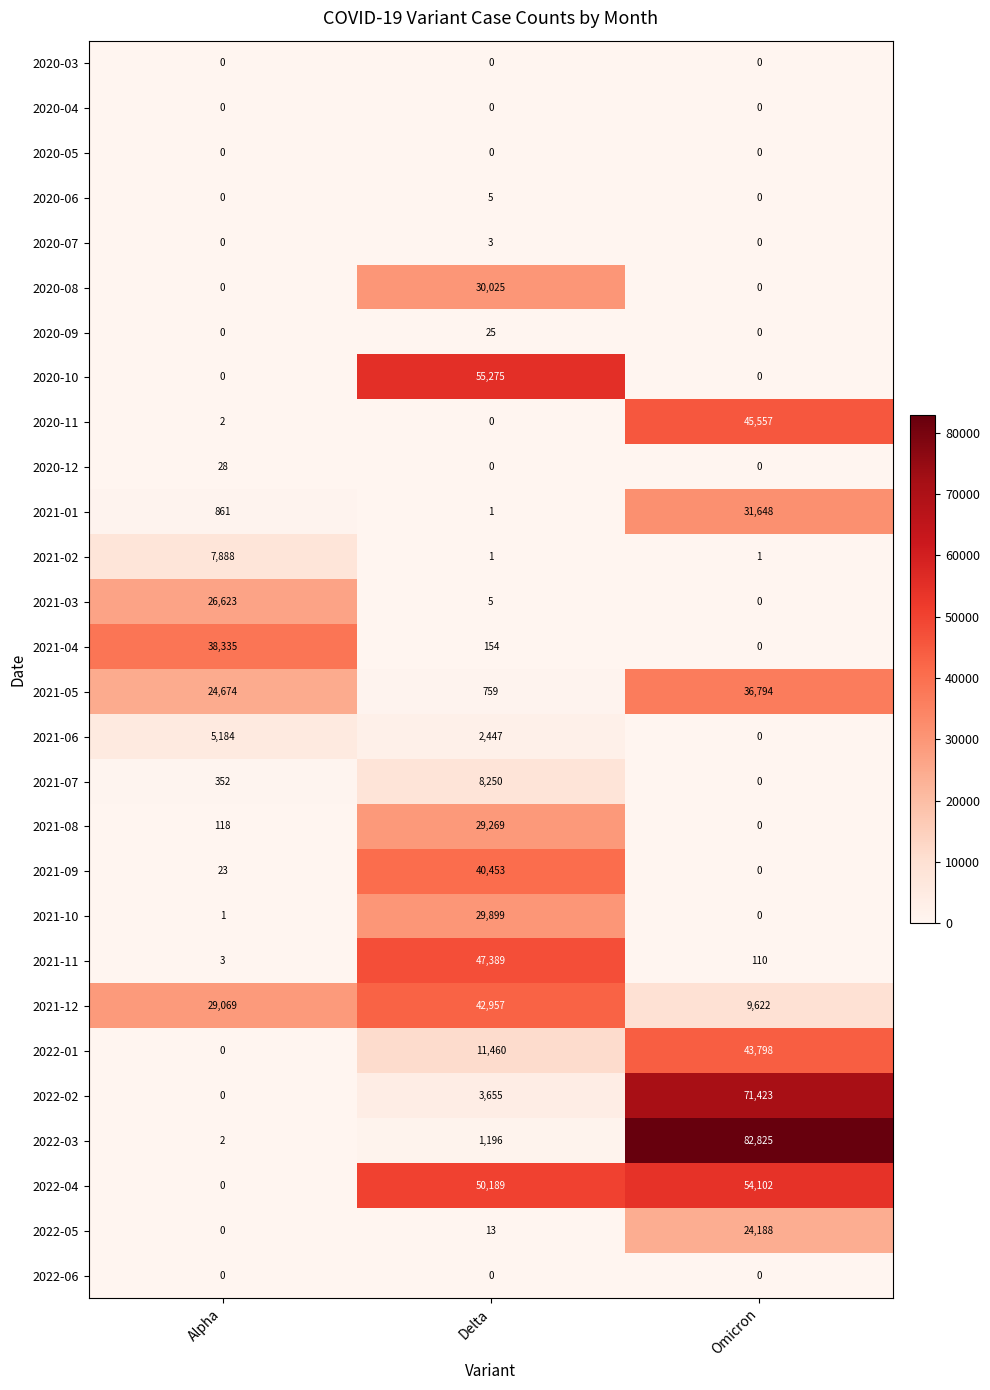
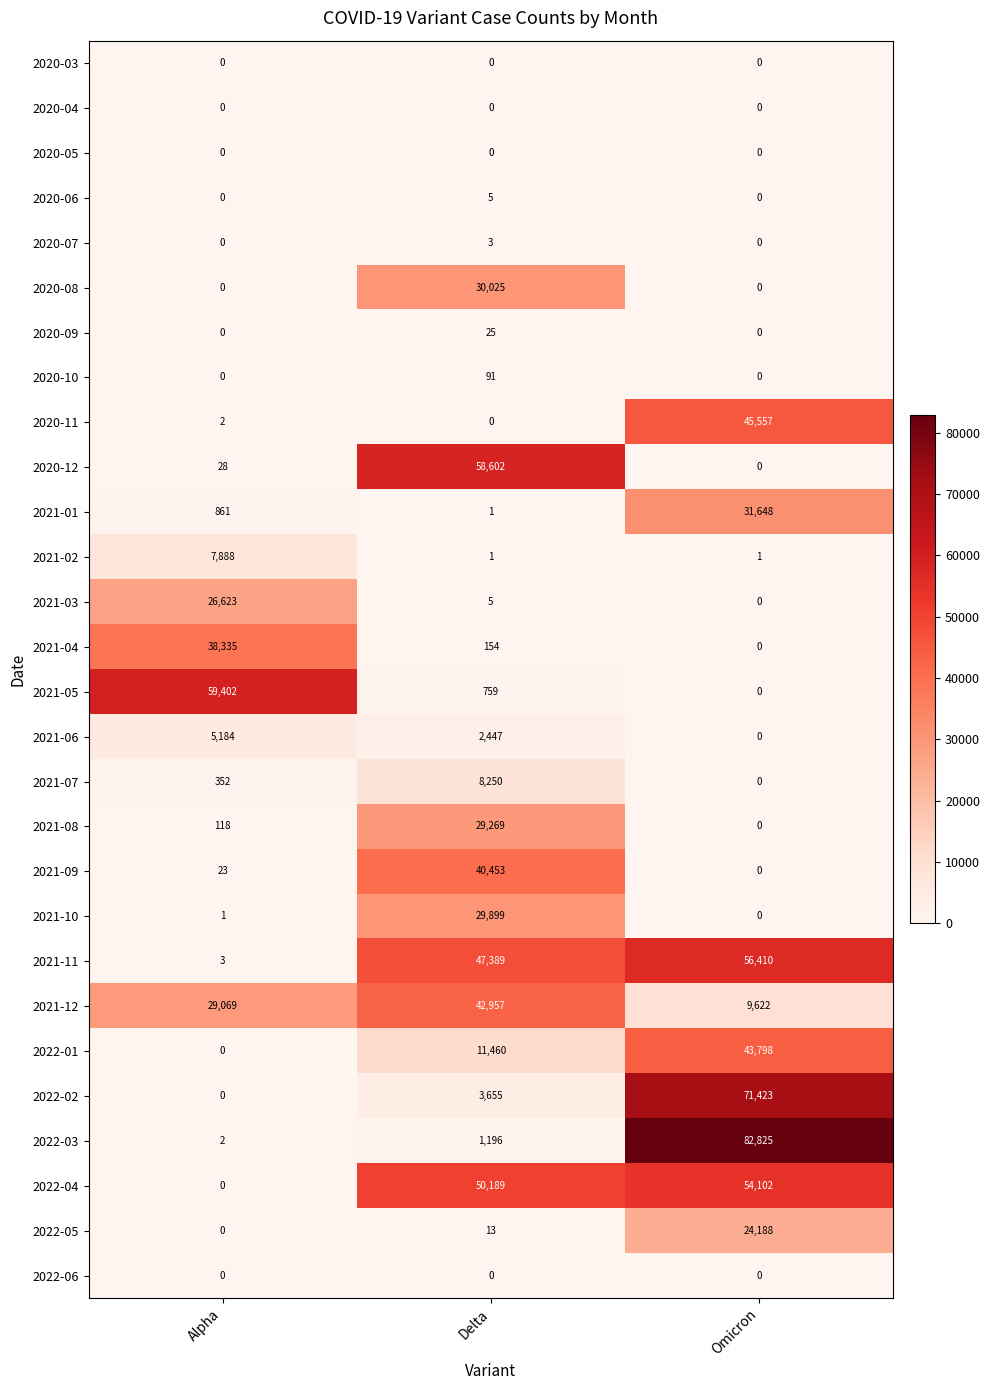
  {
    "2020-03": {
      "Alpha": "0",
      "Delta": "0",
      "Omicron": "0"
    },
    "2020-04": {
      "Alpha": "0",
      "Delta": "0",
      "Omicron": "0"
    },
    "2020-05": {
      "Alpha": "0",
      "Delta": "0",
      "Omicron": "0"
    },
    "2020-06": {
      "Alpha": "0",
      "Delta": "5",
      "Omicron": "0"
    },
    "2020-07": {
      "Alpha": "0",
      "Delta": "3",
      "Omicron": "0"
    },
    "2020-08": {
      "Alpha": "0",
      "Delta": "30,025",
      "Omicron": "0"
    },
    "2020-09": {
      "Alpha": "0",
      "Delta": "25",
      "Omicron": "0"
    },
    "2020-10": {
      "Alpha": "0",
-     "Delta": "55,275",
+     "Delta": "91",
      "Omicron": "0"
    },
    "2020-11": {
      "Alpha": "2",
      "Delta": "0",
      "Omicron": "45,557"
    },
    "2020-12": {
      "Alpha": "28",
-     "Delta": "0",
+     "Delta": "58,602",
      "Omicron": "0"
    },
    "2021-01": {
      "Alpha": "861",
      "Delta": "1",
      "Omicron": "31,648"
    },
    "2021-02": {
      "Alpha": "7,888",
      "Delta": "1",
      "Omicron": "1"
    },
    "2021-03": {
      "Alpha": "26,623",
      "Delta": "5",
      "Omicron": "0"
    },
    "2021-04": {
      "Alpha": "38,335",
      "Delta": "154",
      "Omicron": "0"
    },
    "2021-05": {
-     "Alpha": "24,674",
+     "Alpha": "59,402",
      "Delta": "759",
-     "Omicron": "36,794"
+     "Omicron": "0"
    },
    "2021-06": {
      "Alpha": "5,184",
      "Delta": "2,447",
      "Omicron": "0"
    },
    "2021-07": {
      "Alpha": "352",
      "Delta": "8,250",
      "Omicron": "0"
    },
    "2021-08": {
      "Alpha": "118",
      "Delta": "29,269",
      "Omicron": "0"
    },
    "2021-09": {
      "Alpha": "23",
      "Delta": "40,453",
      "Omicron": "0"
    },
    "2021-10": {
      "Alpha": "1",
      "Delta": "29,899",
      "Omicron": "0"
    },
    "2021-11": {
      "Alpha": "3",
      "Delta": "47,389",
-     "Omicron": "110"
+     "Omicron": "56,410"
    },
    "2021-12": {
      "Alpha": "29,069",
      "Delta": "42,957",
      "Omicron": "9,622"
    },
    "2022-01": {
      "Alpha": "0",
      "Delta": "11,460",
      "Omicron": "43,798"
    },
    "2022-02": {
      "Alpha": "0",
      "Delta": "3,655",
      "Omicron": "71,423"
    },
    "2022-03": {
      "Alpha": "2",
      "Delta": "1,196",
      "Omicron": "82,825"
    },
    "2022-04": {
      "Alpha": "0",
      "Delta": "50,189",
      "Omicron": "54,102"
    },
    "2022-05": {
      "Alpha": "0",
      "Delta": "13",
      "Omicron": "24,188"
    },
    "2022-06": {
      "Alpha": "0",
      "Delta": "0",
      "Omicron": "0"
    }
  }
